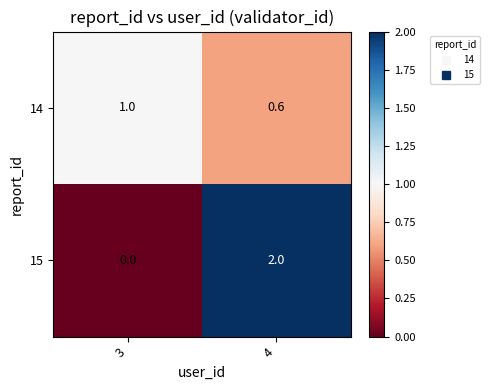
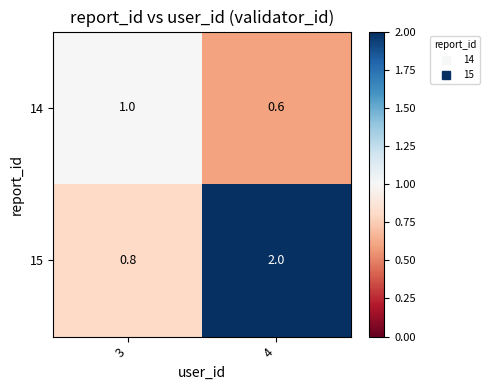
  {
    "14": {
      "3": 1.0,
      "4": 0.6
    },
    "15": {
-     "3": 0.0,
+     "3": 0.8,
      "4": 2.0
    }
  }
